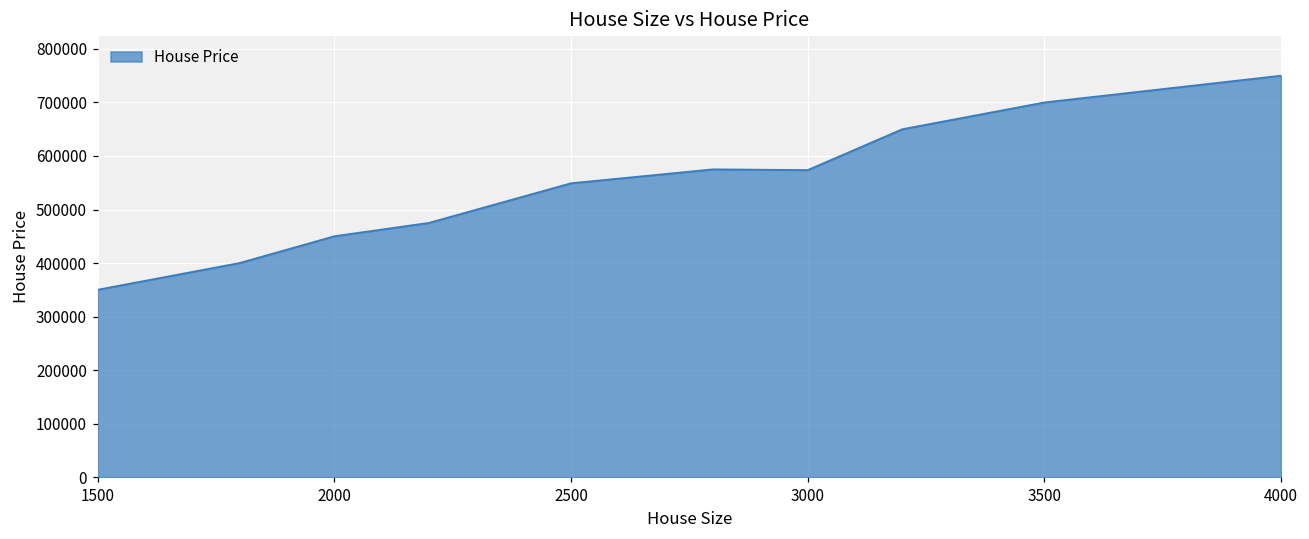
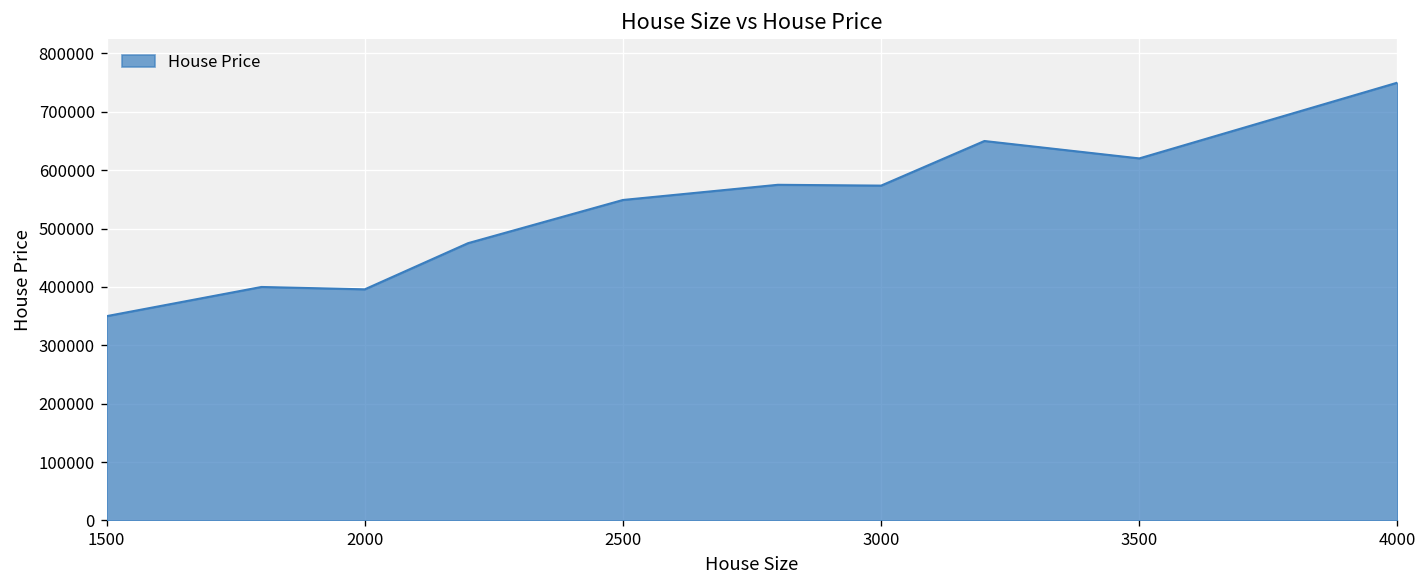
  {
    "1500": 350000,
-   "2000": 450000,
+   "2000": 400000,
    "2500": 550000,
    "3000": 570000,
-   "3500": 700000,
+   "3500": 620000,
    "4000": 750000
  }
